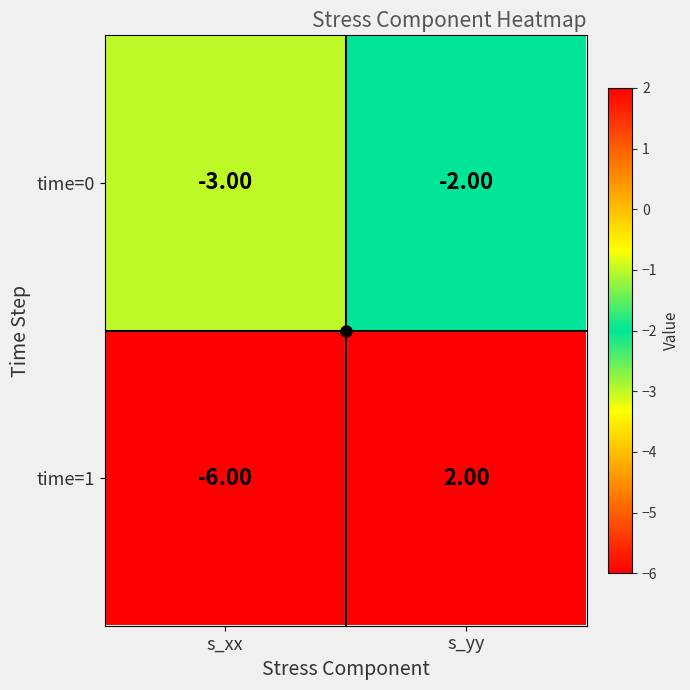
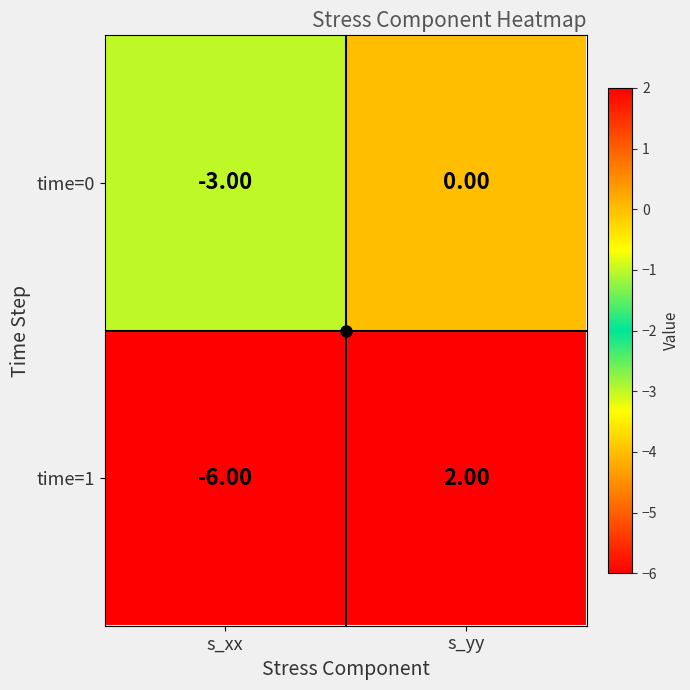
  {
    "time=0": {
      "s_xx": -3.00,
-     "s_yy": -2.00
+     "s_yy": 0.00
    },
    "time=1": {
      "s_xx": -6.00,
      "s_yy": 2.00
    }
  }
